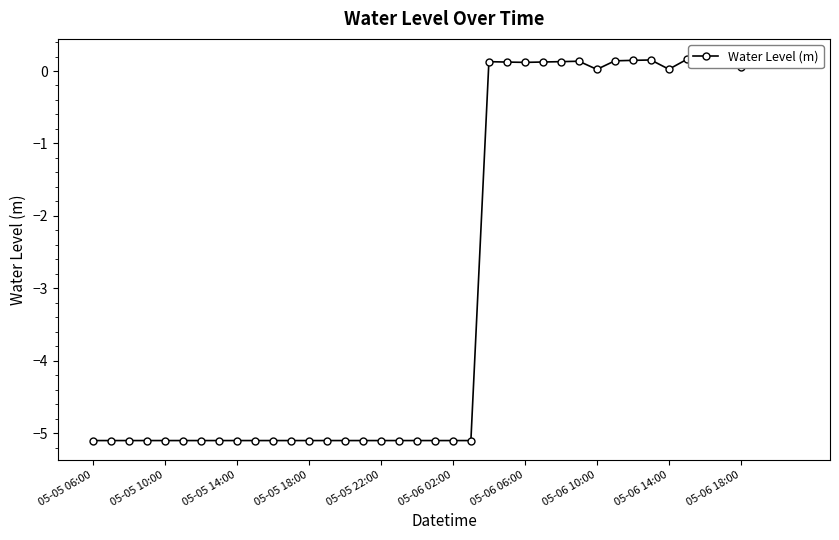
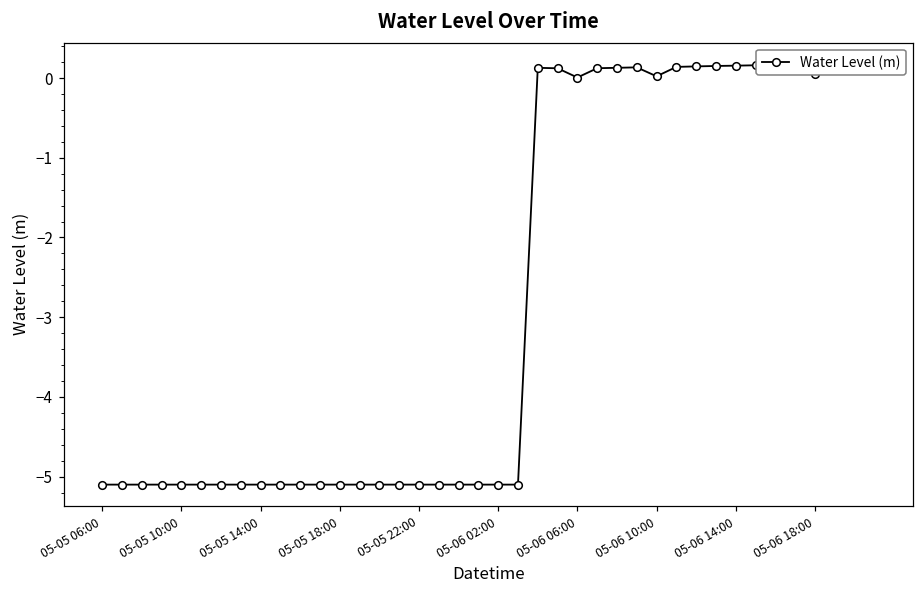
  {
    "05-05 06:00": -5.1,
    "05-05 10:00": -5.1,
    "05-05 14:00": -5.1,
    "05-05 18:00": -5.1,
    "05-05 22:00": -5.1,
    "05-06 02:00": -5.1,
-   "05-06 06:00": 0.1,
+   "05-06 06:00": 0.0,
    "05-06 10:00": 0.0,
-   "05-06 14:00": 0.0
+   "05-06 14:00": 0.2
  }
